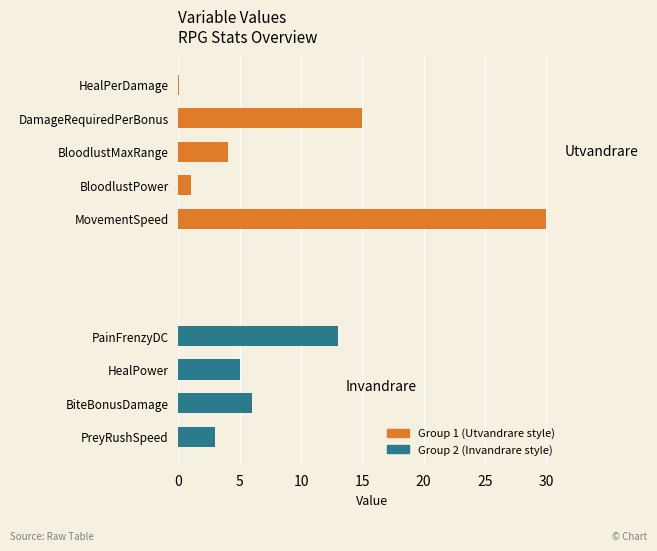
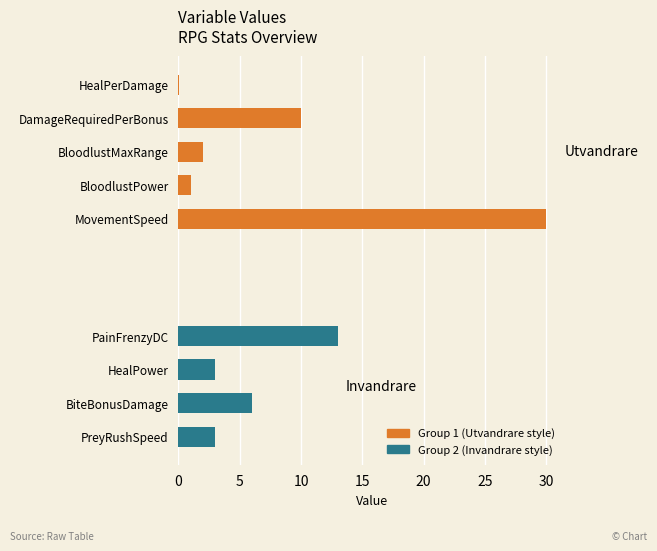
  {
    "Group 1 (Utvandrare style)": {
-     "DamageRequiredPerBonus": 15,
-     "BloodlustMaxRange": 4,
+     "DamageRequiredPerBonus": 10,
+     "BloodlustMaxRange": 2,
      "BloodlustPower": 1,
      "MovementSpeed": 30
    },
    "Group 2 (Invandrare style)": {
      "PainFrenzyDC": 13,
-     "HealPower": 5,
+     "HealPower": 3,
      "BiteBonusDamage": 6,
      "PreyRushSpeed": 3
    }
  }
